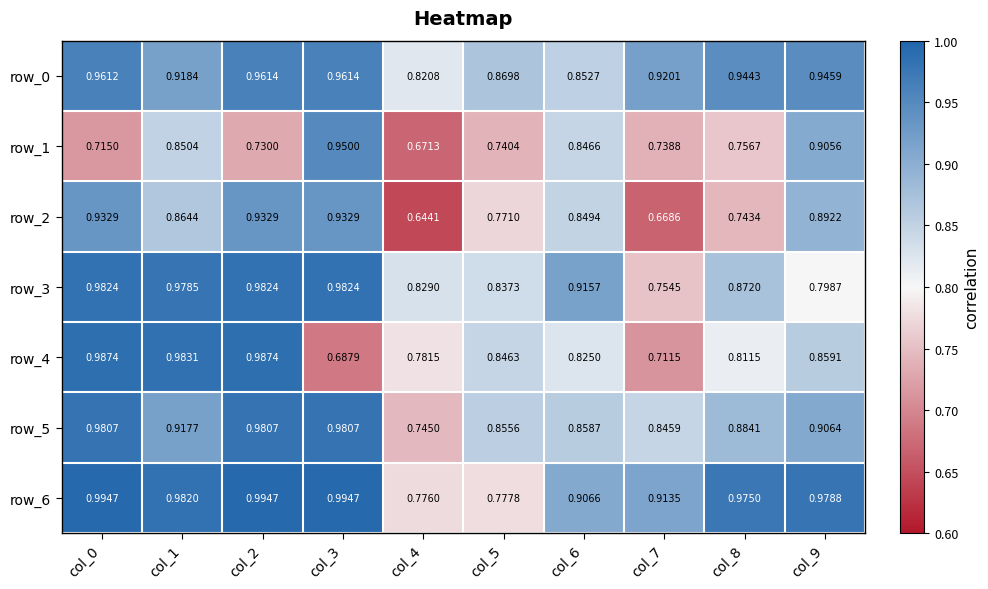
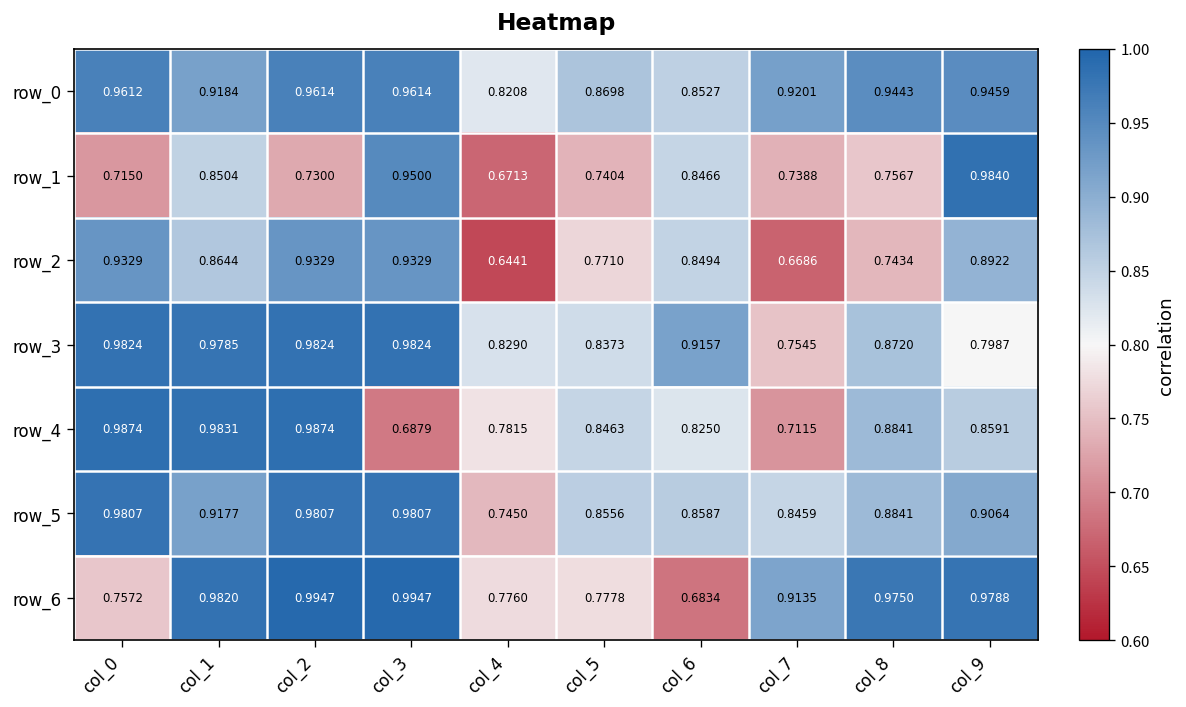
  {
    "row_0": {
      "col_0": 0.9612,
      "col_1": 0.9184,
      "col_2": 0.9614,
      "col_3": 0.9614,
      "col_4": 0.8208,
      "col_5": 0.8698,
      "col_6": 0.8527,
      "col_7": 0.9201,
      "col_8": 0.9443,
      "col_9": 0.9459
    },
    "row_1": {
      "col_0": 0.7150,
      "col_1": 0.8504,
      "col_2": 0.7300,
      "col_3": 0.9500,
      "col_4": 0.6713,
      "col_5": 0.7404,
      "col_6": 0.8466,
      "col_7": 0.7388,
      "col_8": 0.7567,
-     "col_9": 0.9056
+     "col_9": 0.9840
    },
    "row_2": {
      "col_0": 0.9329,
      "col_1": 0.8644,
      "col_2": 0.9329,
      "col_3": 0.9329,
      "col_4": 0.6441,
      "col_5": 0.7710,
      "col_6": 0.8494,
      "col_7": 0.6686,
      "col_8": 0.7434,
      "col_9": 0.8922
    },
    "row_3": {
      "col_0": 0.9824,
      "col_1": 0.9785,
      "col_2": 0.9824,
      "col_3": 0.9824,
      "col_4": 0.8290,
      "col_5": 0.8373,
      "col_6": 0.9157,
      "col_7": 0.7545,
      "col_8": 0.8720,
      "col_9": 0.7987
    },
    "row_4": {
      "col_0": 0.9874,
      "col_1": 0.9831,
      "col_2": 0.9874,
      "col_3": 0.6879,
      "col_4": 0.7815,
      "col_5": 0.8463,
      "col_6": 0.8250,
      "col_7": 0.7115,
-     "col_8": 0.8115,
+     "col_8": 0.8841,
      "col_9": 0.8591
    },
    "row_5": {
      "col_0": 0.9807,
      "col_1": 0.9177,
      "col_2": 0.9807,
      "col_3": 0.9807,
      "col_4": 0.7450,
      "col_5": 0.8556,
      "col_6": 0.8587,
      "col_7": 0.8459,
      "col_8": 0.8841,
      "col_9": 0.9064
    },
    "row_6": {
-     "col_0": 0.9947,
+     "col_0": 0.7572,
      "col_1": 0.9820,
      "col_2": 0.9947,
      "col_3": 0.9947,
      "col_4": 0.7760,
      "col_5": 0.7778,
-     "col_6": 0.9066,
+     "col_6": 0.6834,
      "col_7": 0.9135,
      "col_8": 0.9750,
      "col_9": 0.9788
    }
  }
